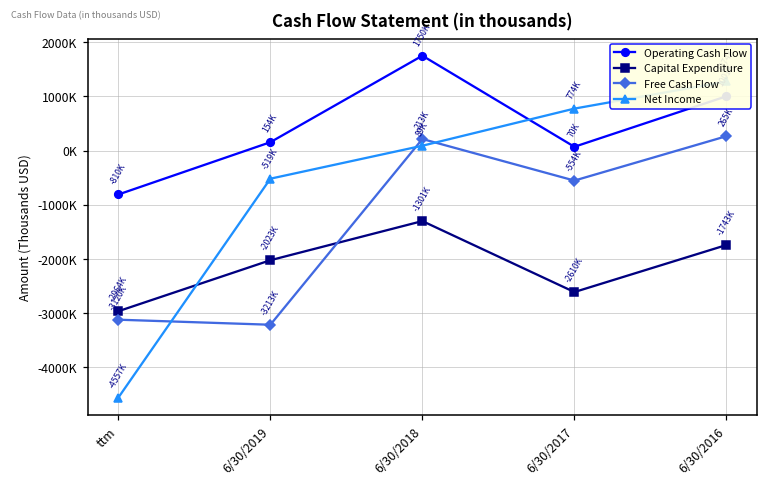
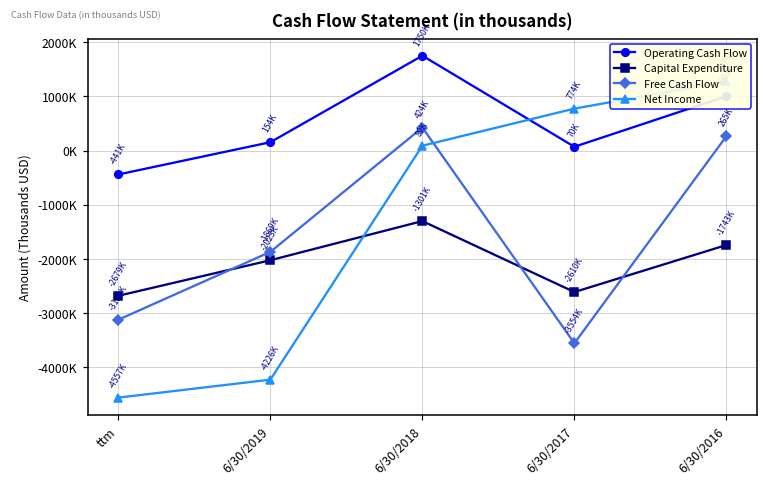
  {
    "Operating Cash Flow": {
-     "ttm": "-810K",
+     "ttm": "-441K",
      "6/30/2019": "154K",
      "6/30/2018": "1750K",
      "6/30/2017": "70K"
    },
    "Capital Expenditure": {
-     "ttm": "-2964K",
+     "ttm": "-2679K",
      "6/30/2019": "-2023K",
      "6/30/2018": "-1301K",
      "6/30/2017": "-2610K",
      "6/30/2016": "-1743K"
    },
    "Free Cash Flow": {
-     "6/30/2019": "-3213K",
-     "6/30/2018": "213K",
-     "6/30/2017": "-554K"
+     "6/30/2019": "-1869K",
+     "6/30/2018": "424K",
+     "6/30/2017": "-3554K"
    },
    "Net Income": {
      "ttm": "-4557K",
-     "6/30/2019": "-519K",
+     "6/30/2019": "-4226K",
      "6/30/2017": "774K"
    }
  }
